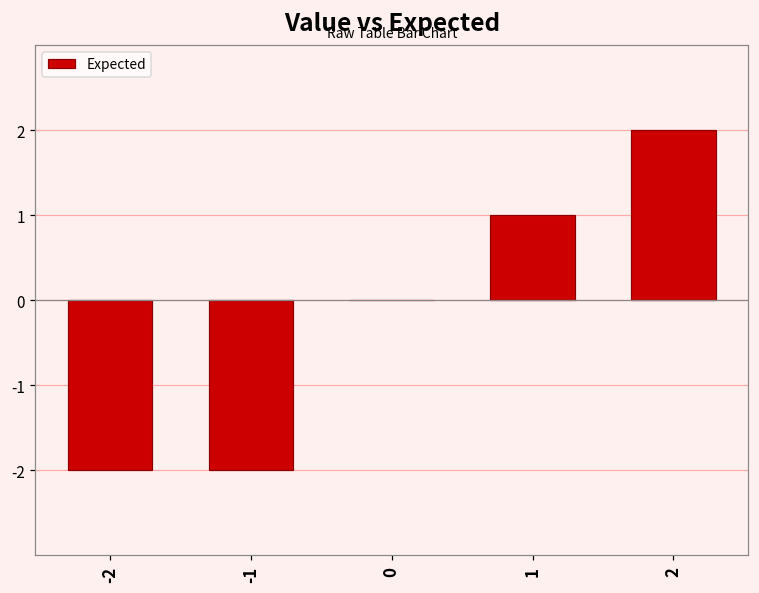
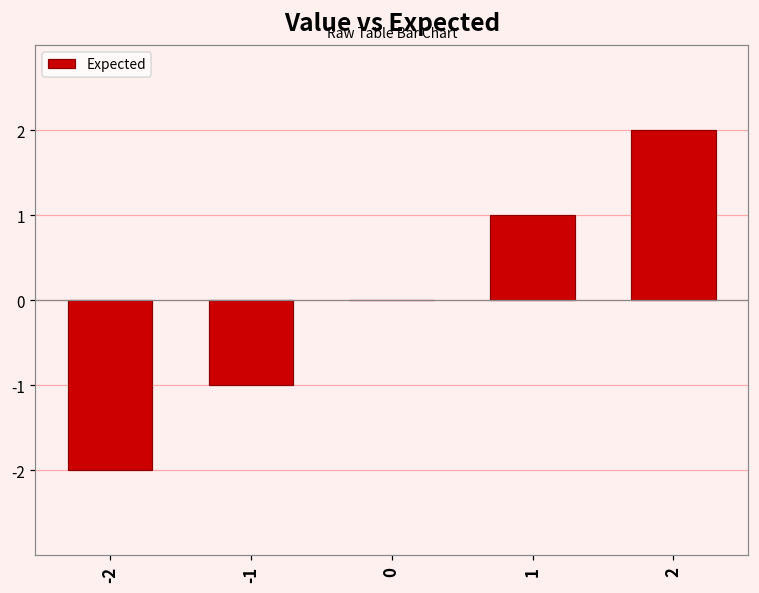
  {
    "-2": -2,
-   "-1": -2,
+   "-1": -1,
    "0": 0,
    "1": 1,
    "2": 2
  }
